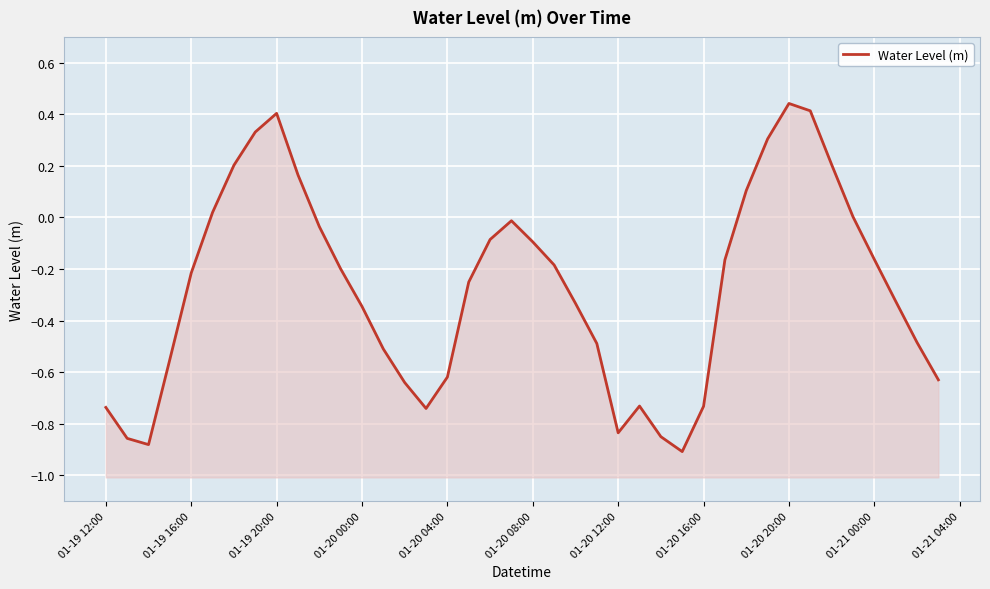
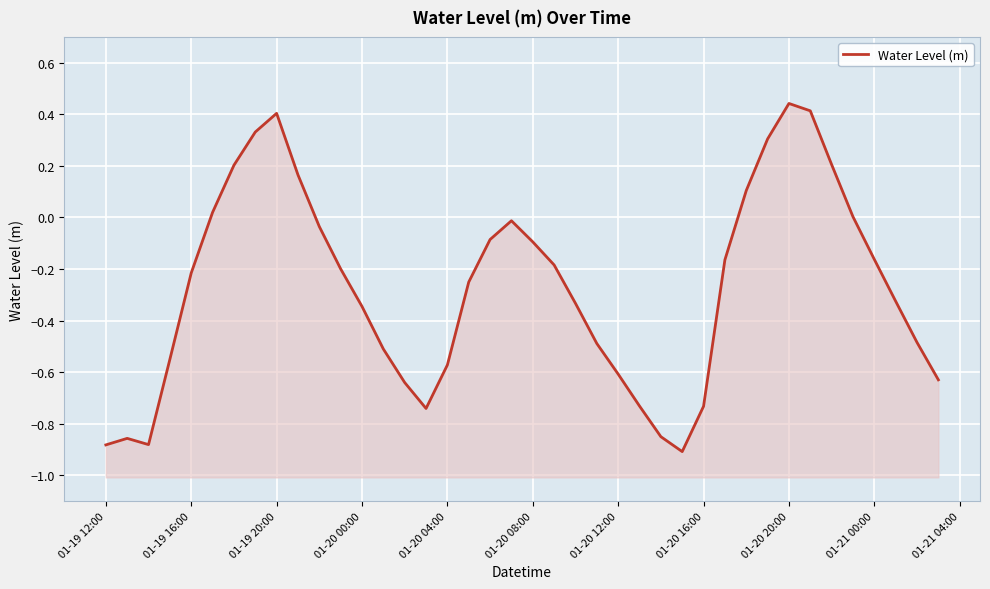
  {
-   "01-19 12:00": -0.74,
+   "01-19 12:00": -0.88,
    "01-19 16:00": -0.22,
    "01-19 20:00": 0.40,
    "01-20 00:00": -0.35,
-   "01-20 04:00": -0.62,
+   "01-20 04:00": -0.57,
    "01-20 08:00": -0.09,
-   "01-20 12:00": -0.84,
+   "01-20 12:00": -0.61,
    "01-20 16:00": -0.73,
    "01-20 20:00": 0.44,
    "01-21 00:00": -0.16
  }
